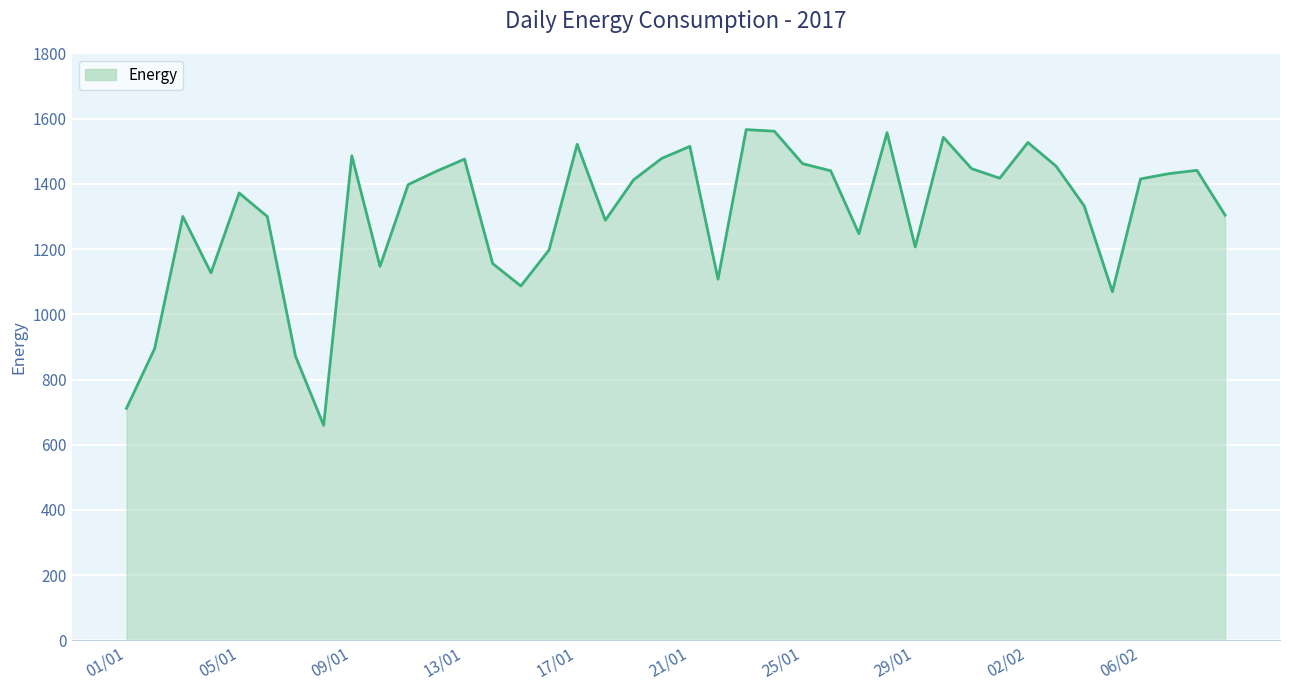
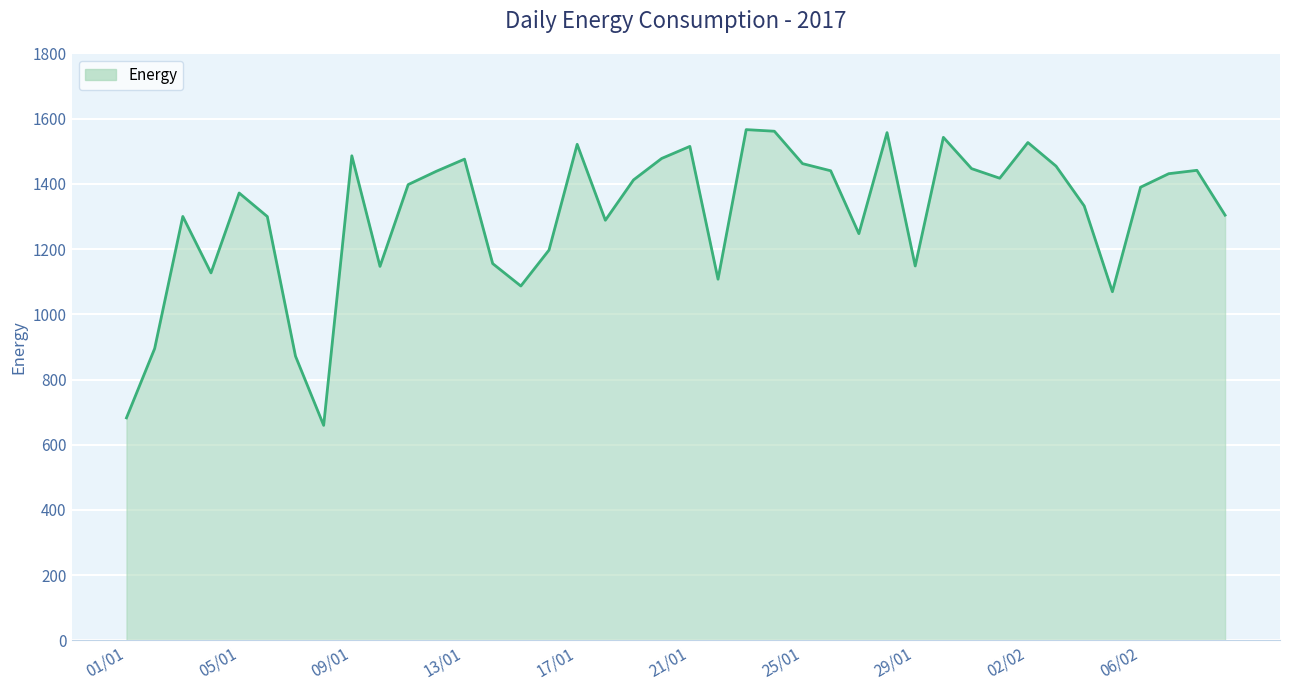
  {
-   "01/01": 710,
+   "01/01": 680,
    "05/01": 1370,
    "09/01": 1490,
    "13/01": 1480,
    "17/01": 1520,
    "21/01": 1510,
    "25/01": 1460,
-   "29/01": 1210,
+   "29/01": 1150,
    "02/02": 1530,
-   "06/02": 1420
+   "06/02": 1390
  }
